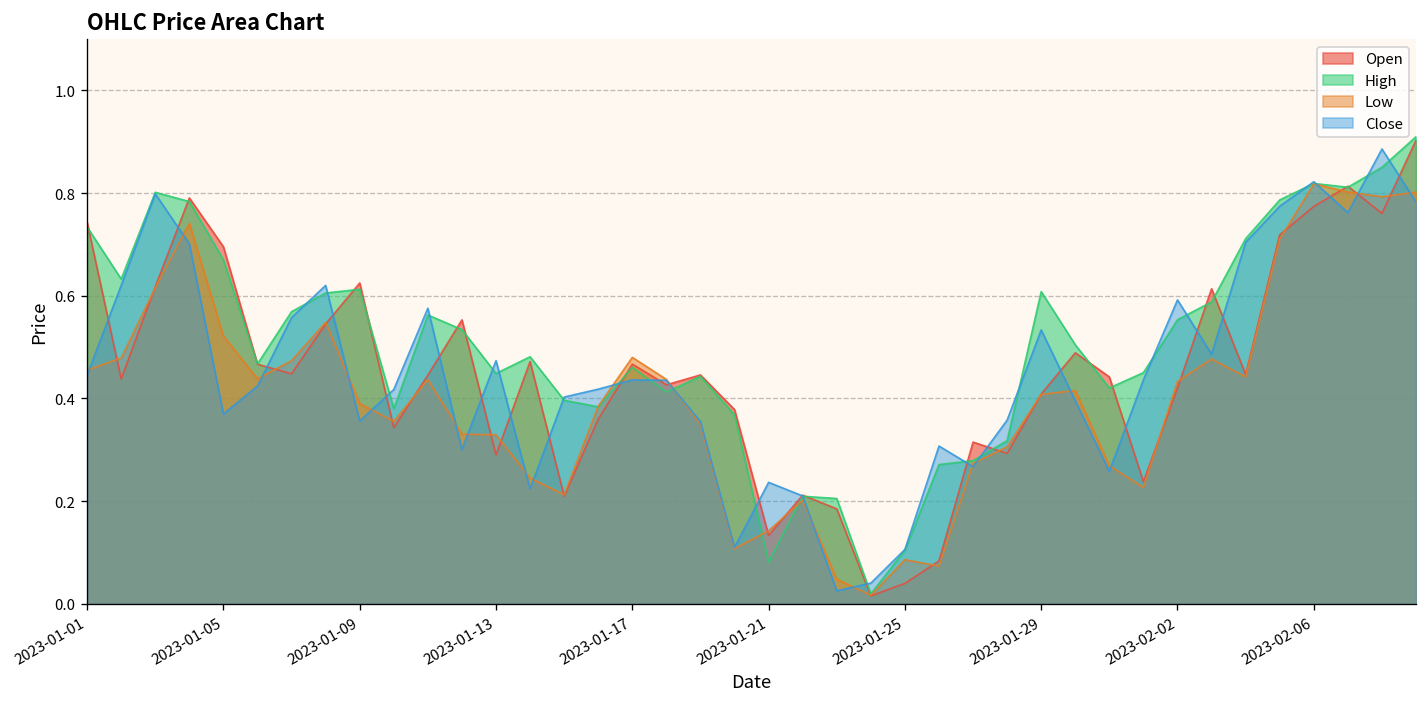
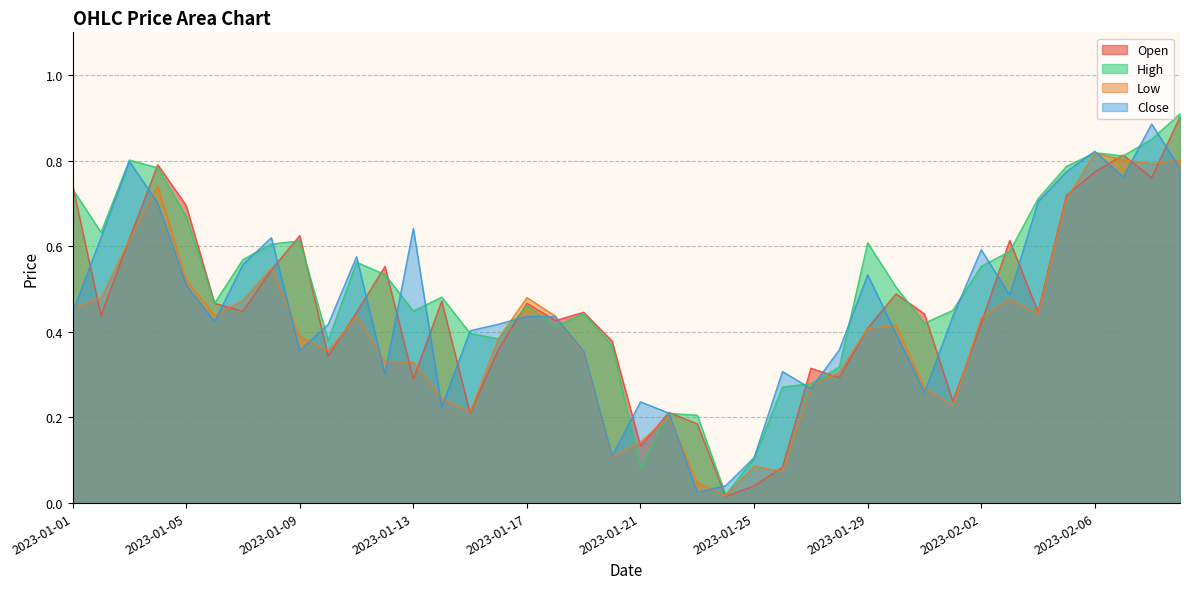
  {
    "High": {
      "2023-01-01": 0.73,
      "2023-01-05": 0.67,
      "2023-01-09": 0.61,
      "2023-01-13": 0.45,
      "2023-01-17": 0.46,
      "2023-01-21": 0.08,
      "2023-01-29": 0.61,
      "2023-02-02": 0.55
    },
    "Close": {
      "2023-01-01": 0.45,
-     "2023-01-05": 0.37,
+     "2023-01-05": 0.51,
      "2023-01-09": 0.36,
-     "2023-01-13": 0.47,
+     "2023-01-13": 0.64,
      "2023-01-17": 0.44,
      "2023-01-21": 0.24,
      "2023-01-29": 0.53,
      "2023-02-02": 0.59
    }
  }
